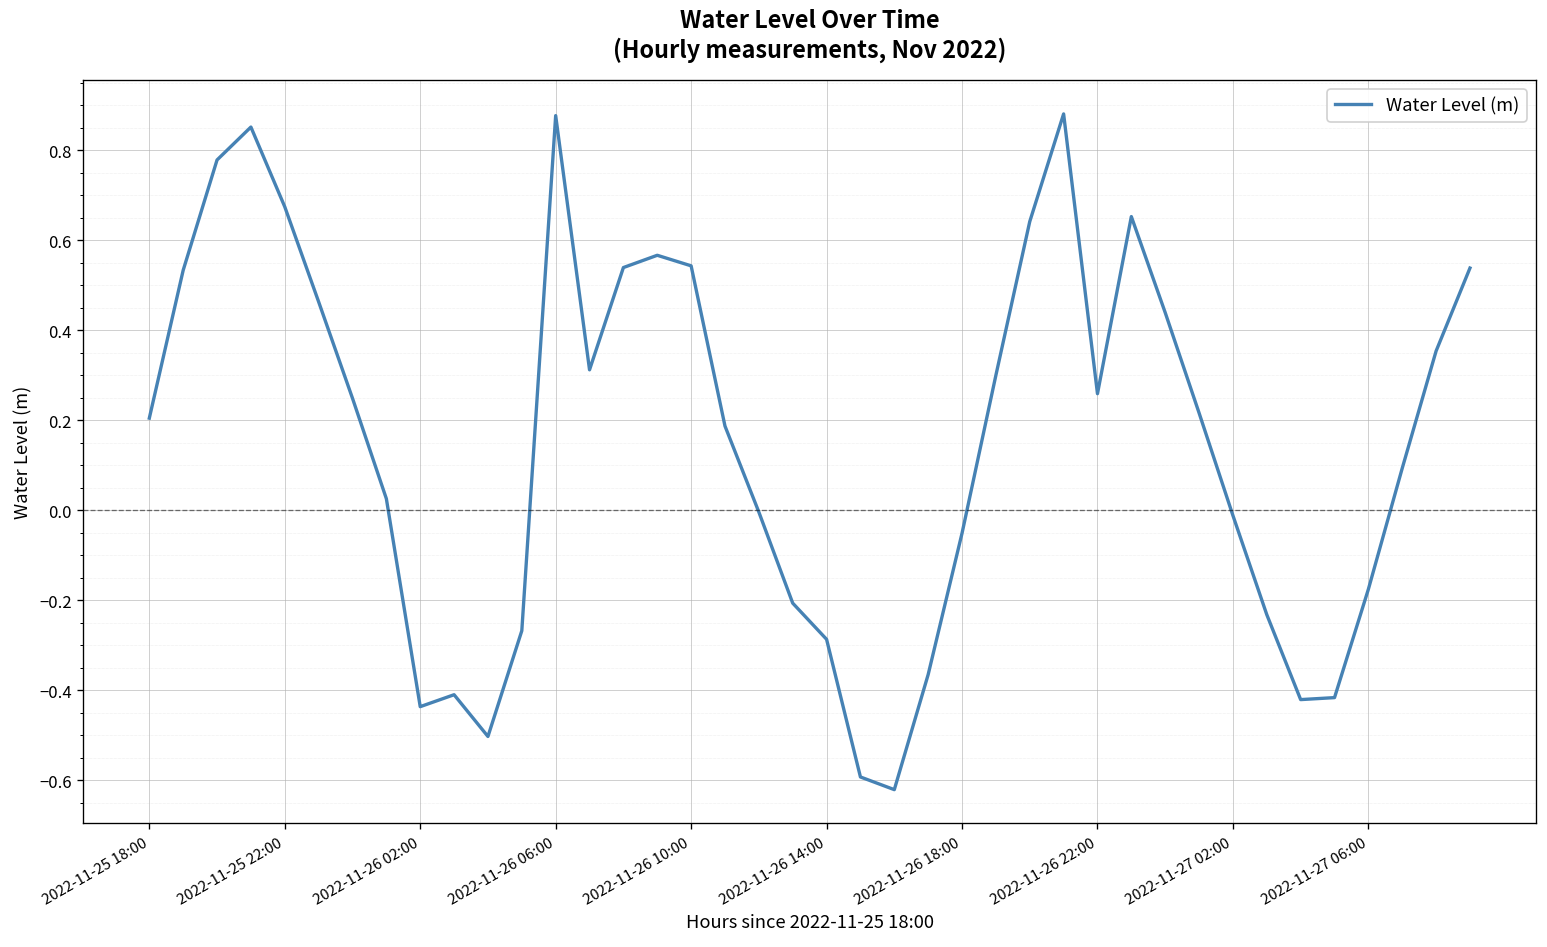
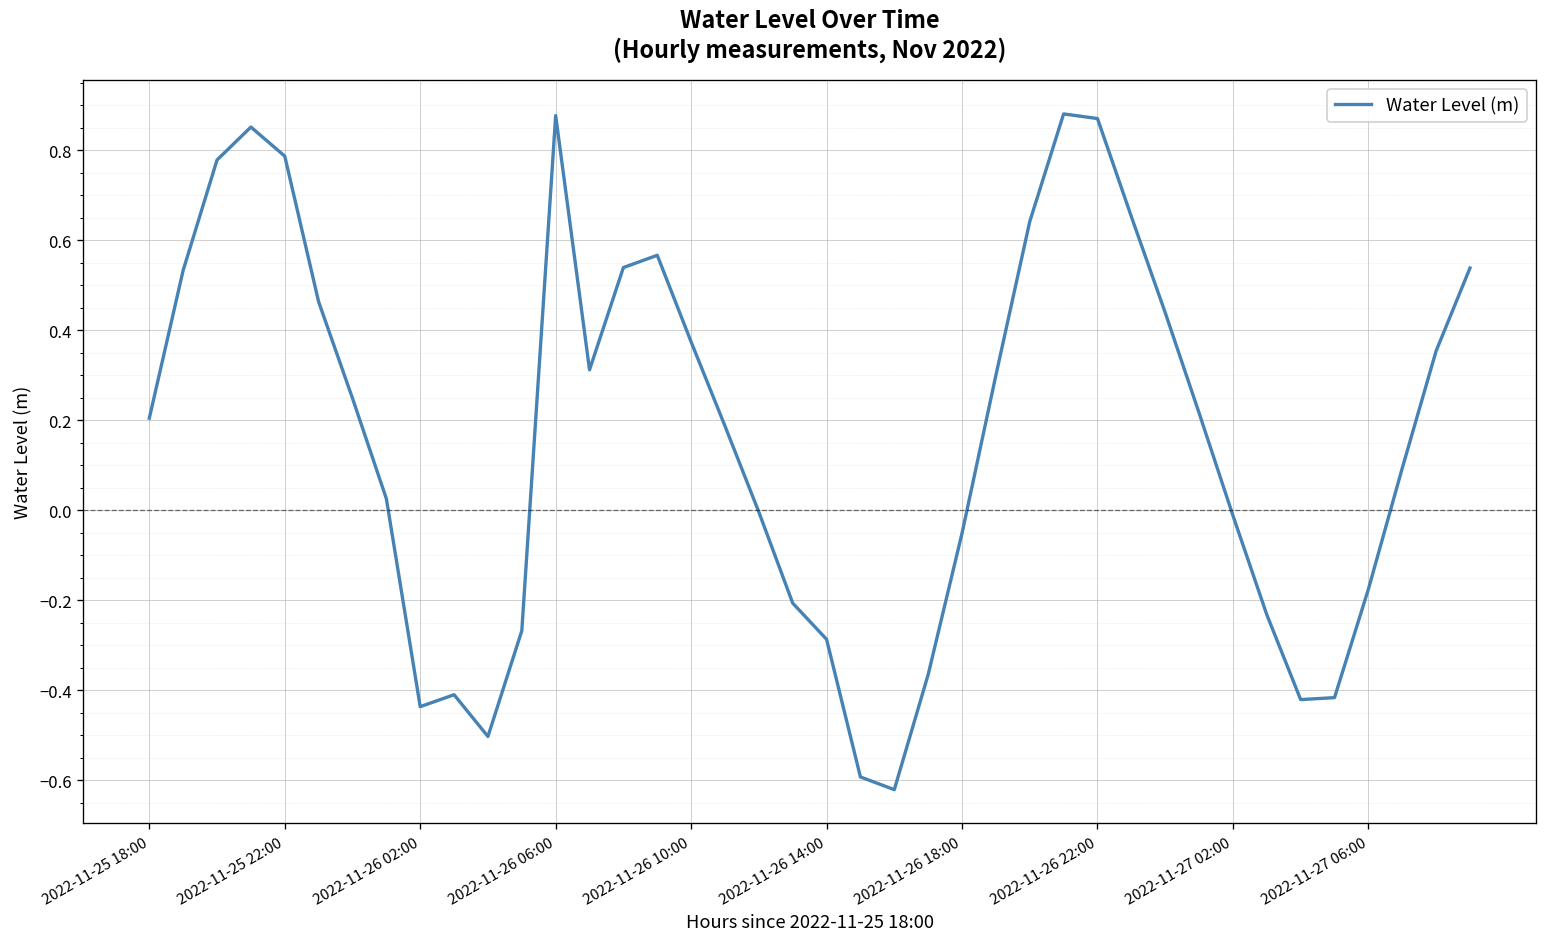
  {
    "2022-11-25 18:00": 0.21,
-   "2022-11-25 22:00": 0.67,
+   "2022-11-25 22:00": 0.79,
    "2022-11-26 02:00": -0.44,
    "2022-11-26 06:00": 0.88,
-   "2022-11-26 10:00": 0.54,
+   "2022-11-26 10:00": 0.37,
    "2022-11-26 14:00": -0.29,
    "2022-11-26 18:00": -0.05,
-   "2022-11-26 22:00": 0.26,
+   "2022-11-26 22:00": 0.87,
    "2022-11-27 02:00": -0.01,
    "2022-11-27 06:00": -0.18
  }
